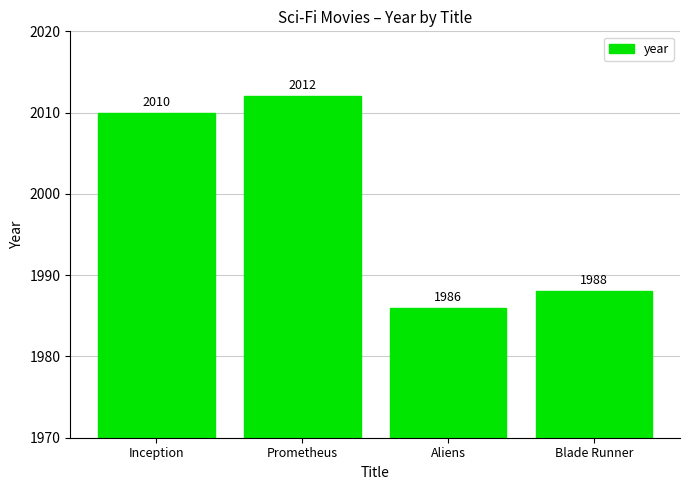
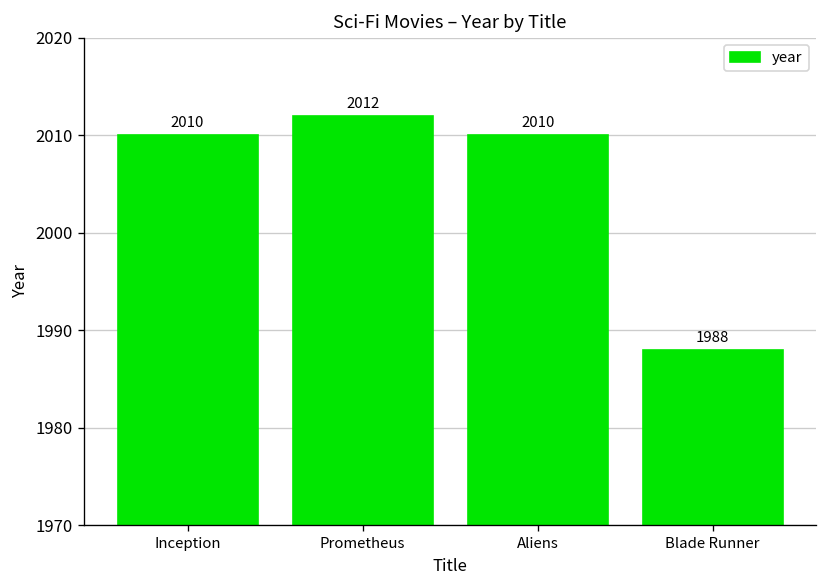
  {
    "Inception": 2010,
    "Prometheus": 2012,
-   "Aliens": 1986,
+   "Aliens": 2010,
    "Blade Runner": 1988
  }
